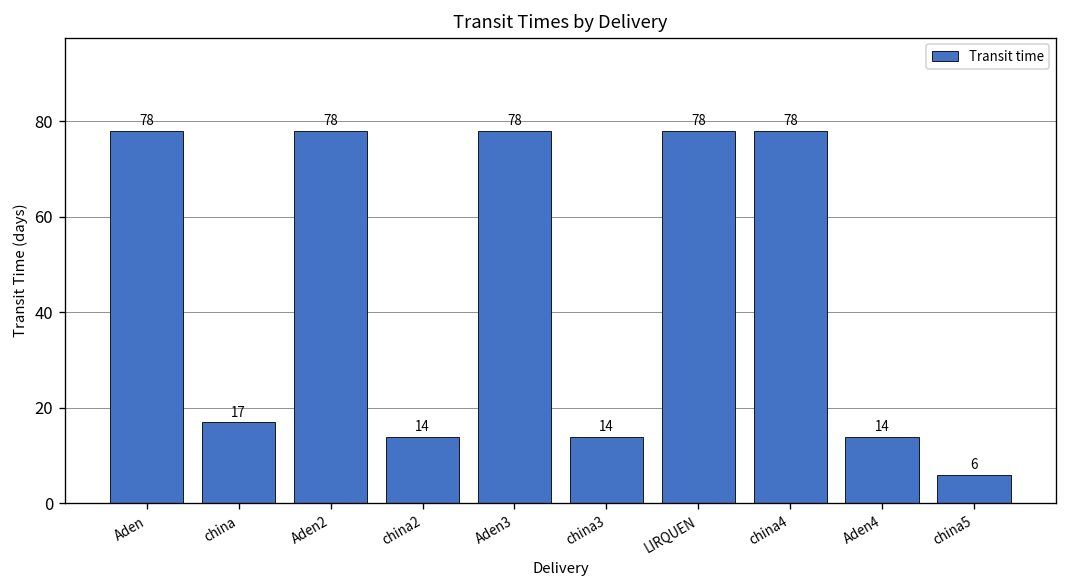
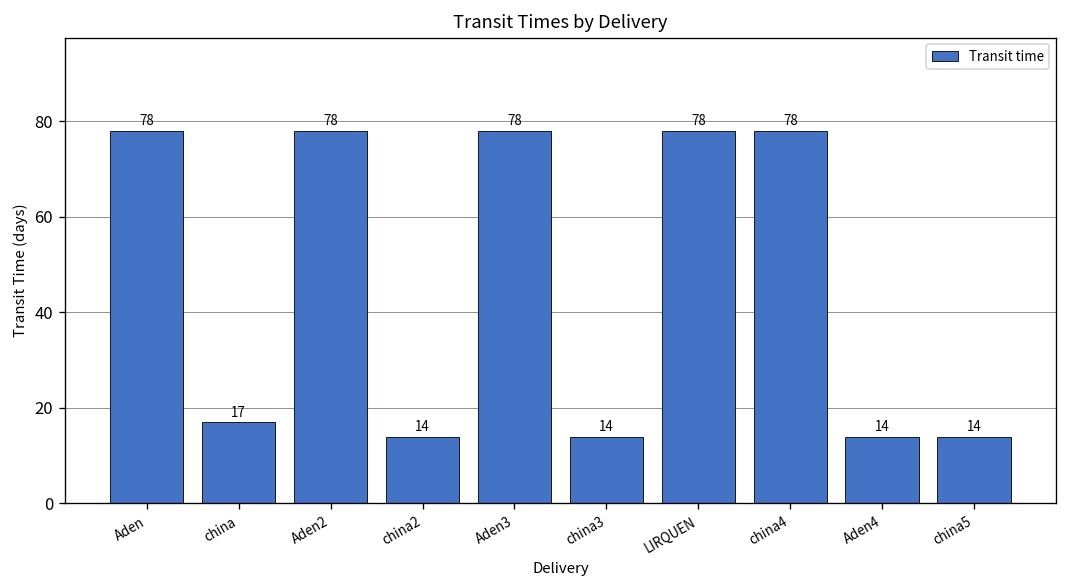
  {
    "Aden": 78,
    "china": 17,
    "Aden2": 78,
    "china2": 14,
    "Aden3": 78,
    "china3": 14,
    "LIRQUEN": 78,
    "china4": 78,
    "Aden4": 14,
-   "china5": 6
+   "china5": 14
  }
